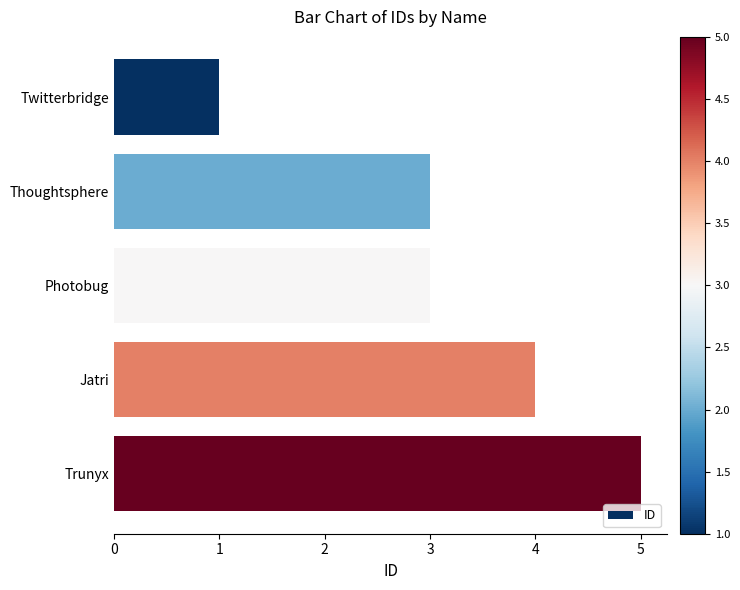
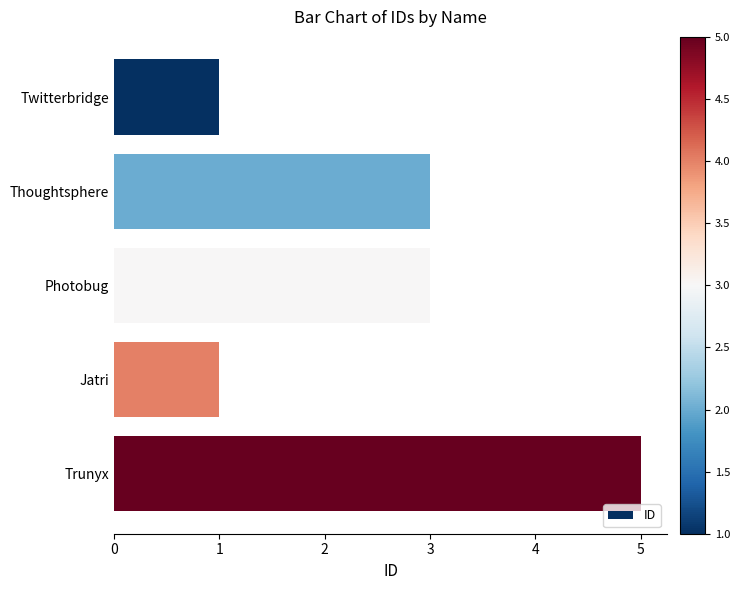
  {
    "Twitterbridge": 1,
    "Thoughtsphere": 3,
    "Photobug": 3,
-   "Jatri": 4,
+   "Jatri": 1,
    "Trunyx": 5
  }
